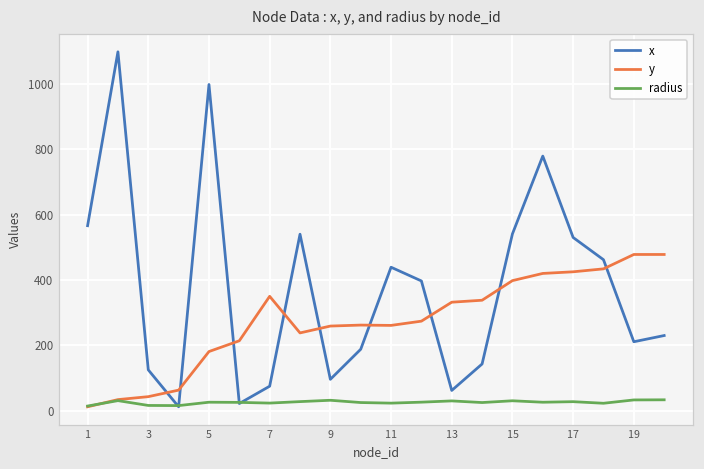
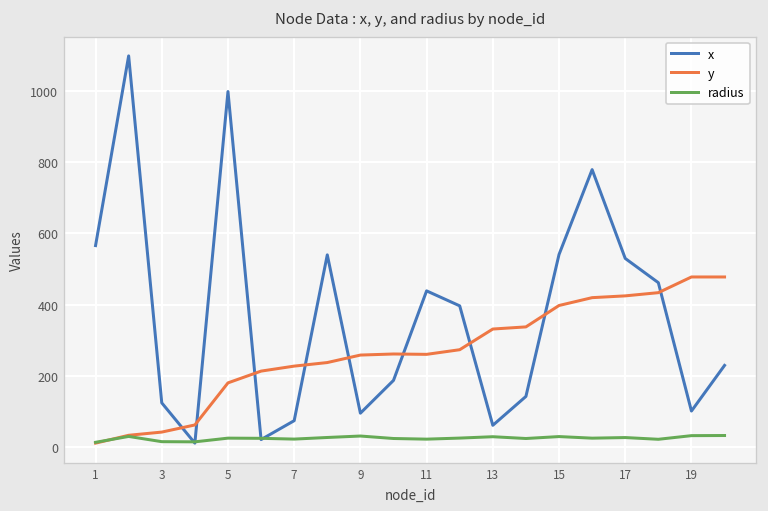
  {
    "x": {
      "1": 570,
      "3": 130,
      "5": 1000,
      "7": 80,
      "9": 100,
      "11": 440,
      "13": 60,
      "15": 540,
      "17": 530,
-     "19": 210
+     "19": 100
    },
    "y": {
      "3": 40,
      "5": 180,
-     "7": 350,
+     "7": 230,
      "9": 260,
      "11": 260,
      "13": 330,
      "15": 400,
      "17": 430,
      "19": 480
    },
    "radius": {
      "3": 20,
      "5": 30,
      "7": 20,
      "9": 30,
      "11": 20,
      "13": 30,
      "15": 30,
      "17": 30,
      "19": 30
    }
  }
